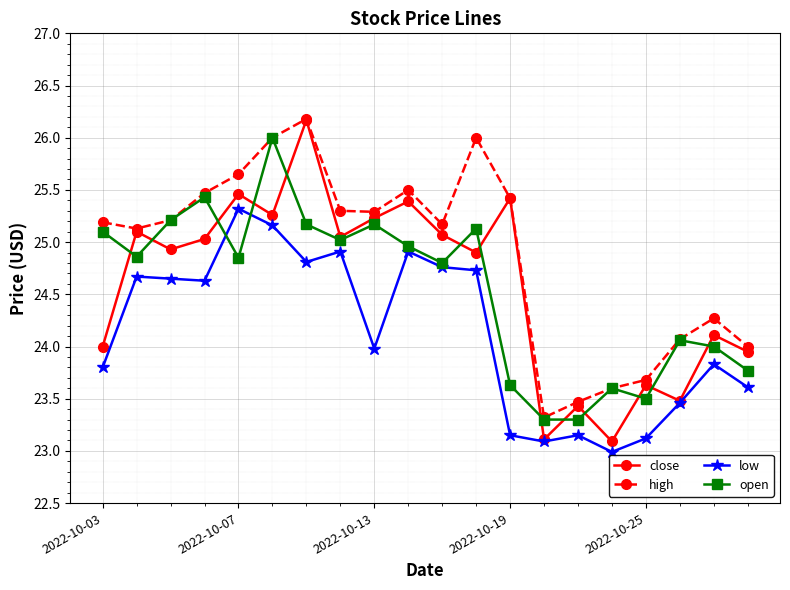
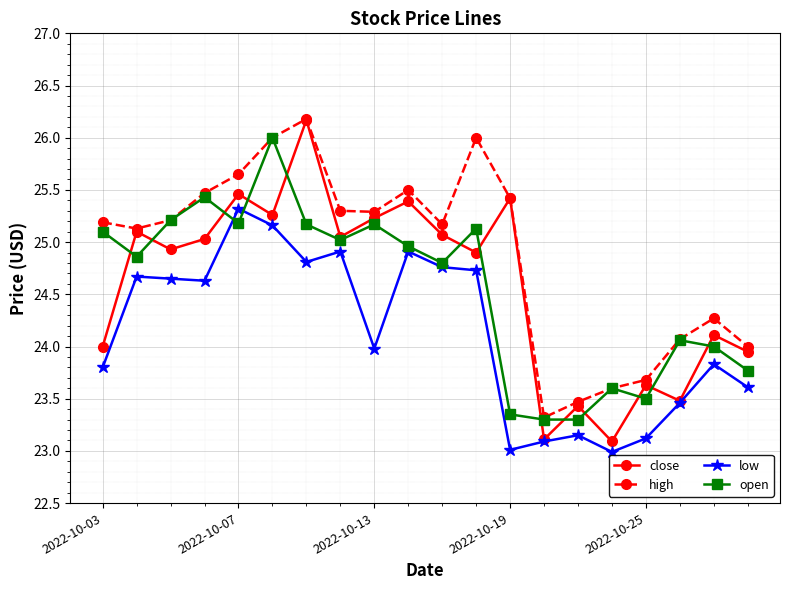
  {
    "low": {
      "2022-10-03": 23.80,
      "2022-10-07": 25.32,
      "2022-10-13": 23.98,
-     "2022-10-19": 23.15,
+     "2022-10-19": 23.01,
      "2022-10-25": 23.12
    },
    "open": {
      "2022-10-03": 25.10,
-     "2022-10-07": 24.85,
+     "2022-10-07": 25.18,
      "2022-10-13": 25.17,
-     "2022-10-19": 23.63,
+     "2022-10-19": 23.35,
      "2022-10-25": 23.50
    }
  }
